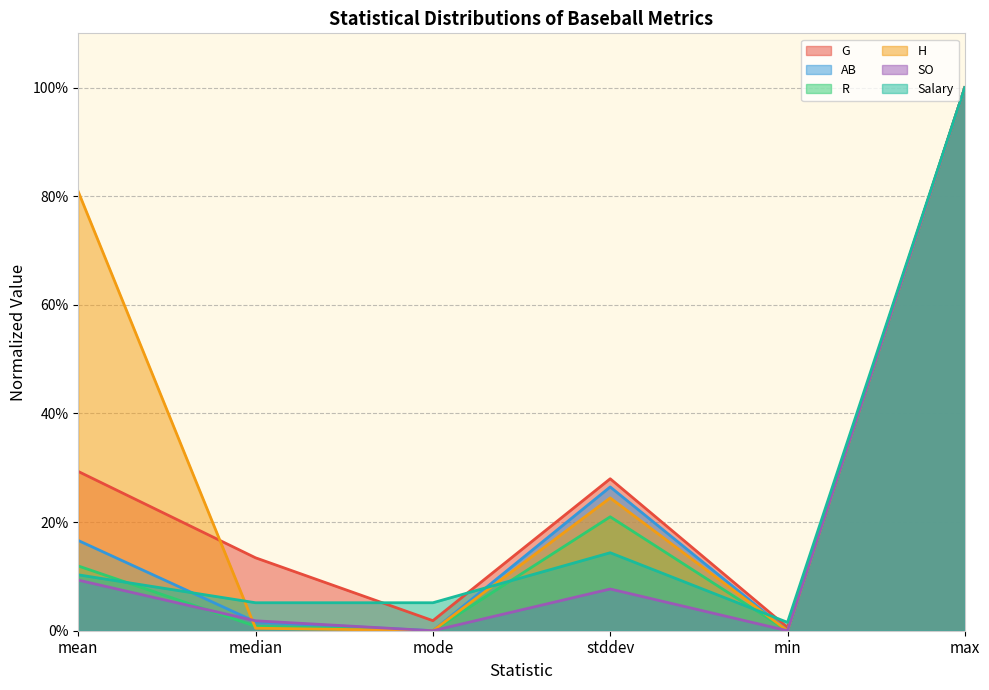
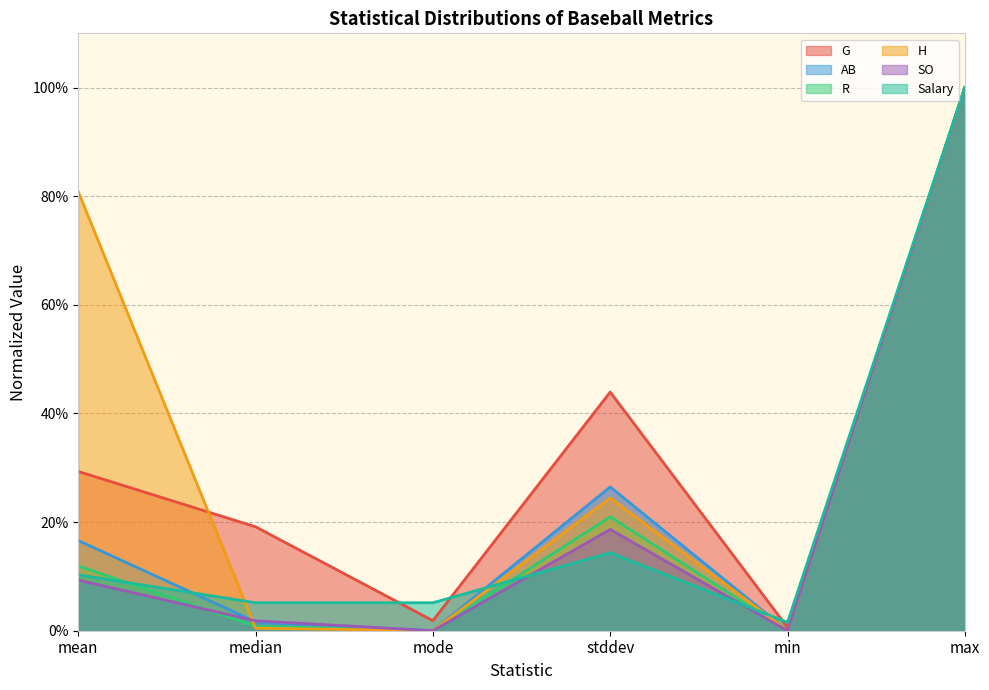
  {
    "G": {
      "mean": "29%",
-     "median": "13%",
+     "median": "19%",
      "mode": "2%",
-     "stddev": "28%",
+     "stddev": "44%",
      "min": "1%"
    },
    "H": {
      "mean": "81%",
      "stddev": "24%"
    },
    "SO": {
      "mean": "9%",
-     "stddev": "8%"
+     "stddev": "19%"
    }
  }
